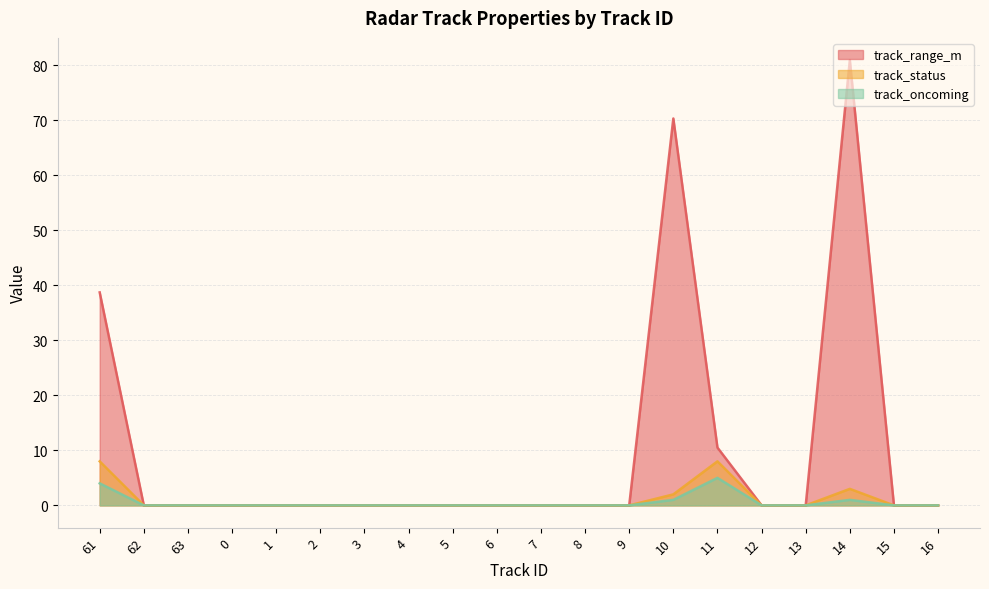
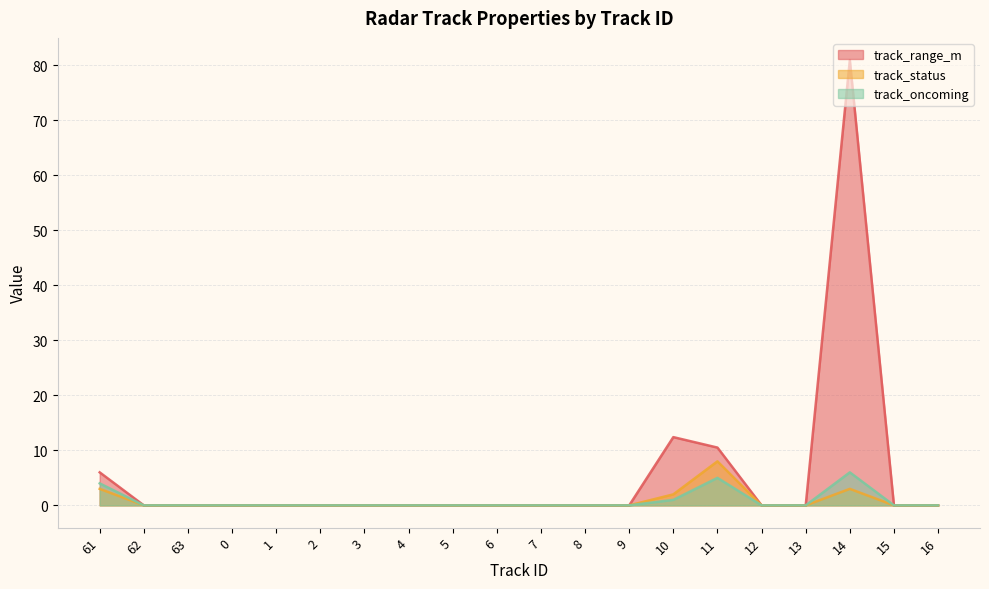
  {
    "track_range_m": {
-     "61": 39,
-     "10": 70,
+     "61": 6,
+     "10": 12,
      "11": 11
    },
    "track_status": {
-     "61": 8,
+     "61": 3,
      "10": 2,
      "11": 8,
      "14": 3
    },
    "track_oncoming": {
      "61": 4,
      "10": 1,
      "11": 5,
-     "14": 1
+     "14": 6
    }
  }
